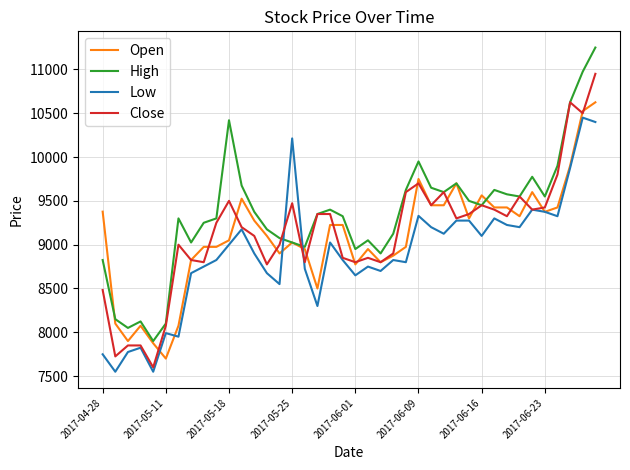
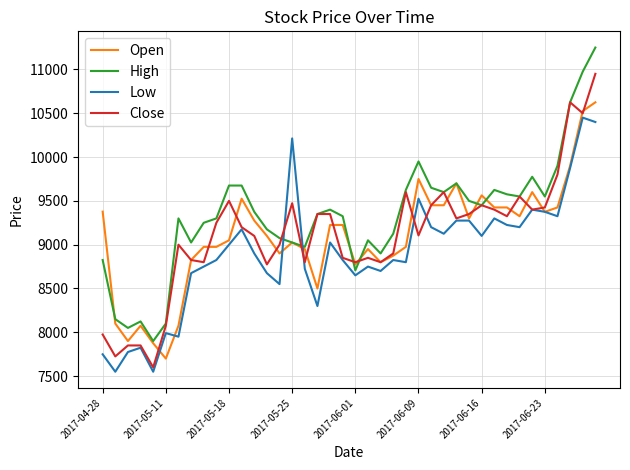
  {
    "Open": {
      "2017-04-28": 9400,
      "2017-05-11": 7700,
      "2017-05-18": 9100,
      "2017-06-09": 9800,
      "2017-06-16": 9600
    },
    "High": {
      "2017-04-28": 8800,
-     "2017-05-18": 10400,
-     "2017-06-01": 9000,
+     "2017-05-18": 9700,
+     "2017-06-01": 8700,
      "2017-06-09": 10000,
      "2017-06-23": 9600
    },
    "Low": {
      "2017-04-28": 7700,
      "2017-05-11": 8000,
      "2017-05-18": 9000,
      "2017-05-25": 10200,
      "2017-06-01": 8700,
-     "2017-06-09": 9300,
+     "2017-06-09": 9500,
      "2017-06-16": 9100
    },
    "Close": {
-     "2017-04-28": 8500,
+     "2017-04-28": 8000,
      "2017-05-18": 9500,
      "2017-05-25": 9500,
-     "2017-06-09": 9700,
+     "2017-06-09": 9100,
      "2017-06-23": 9400
    }
  }
